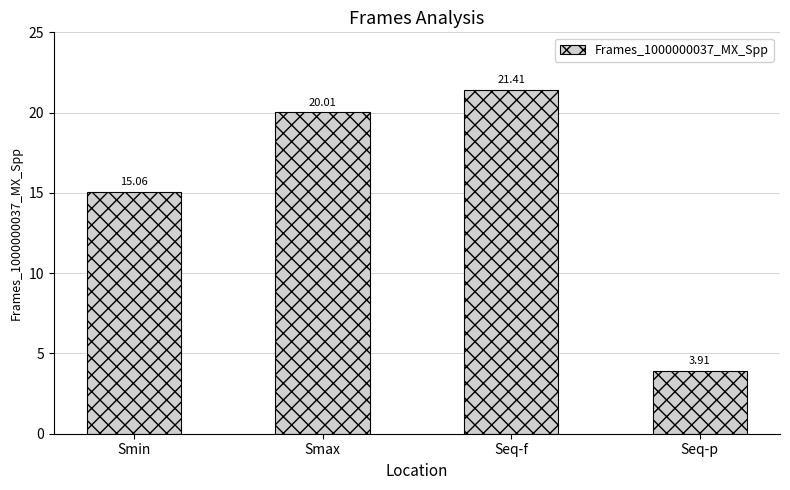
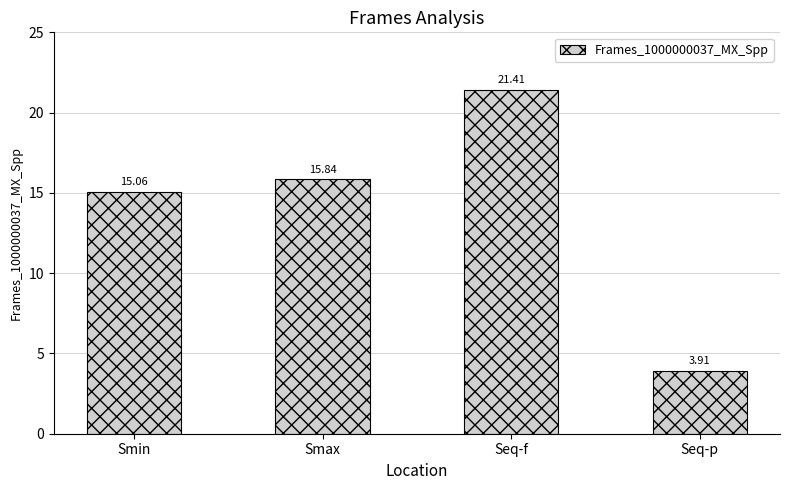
  {
    "Smin": 15.06,
-   "Smax": 20.01,
+   "Smax": 15.84,
    "Seq-f": 21.41,
    "Seq-p": 3.91
  }
